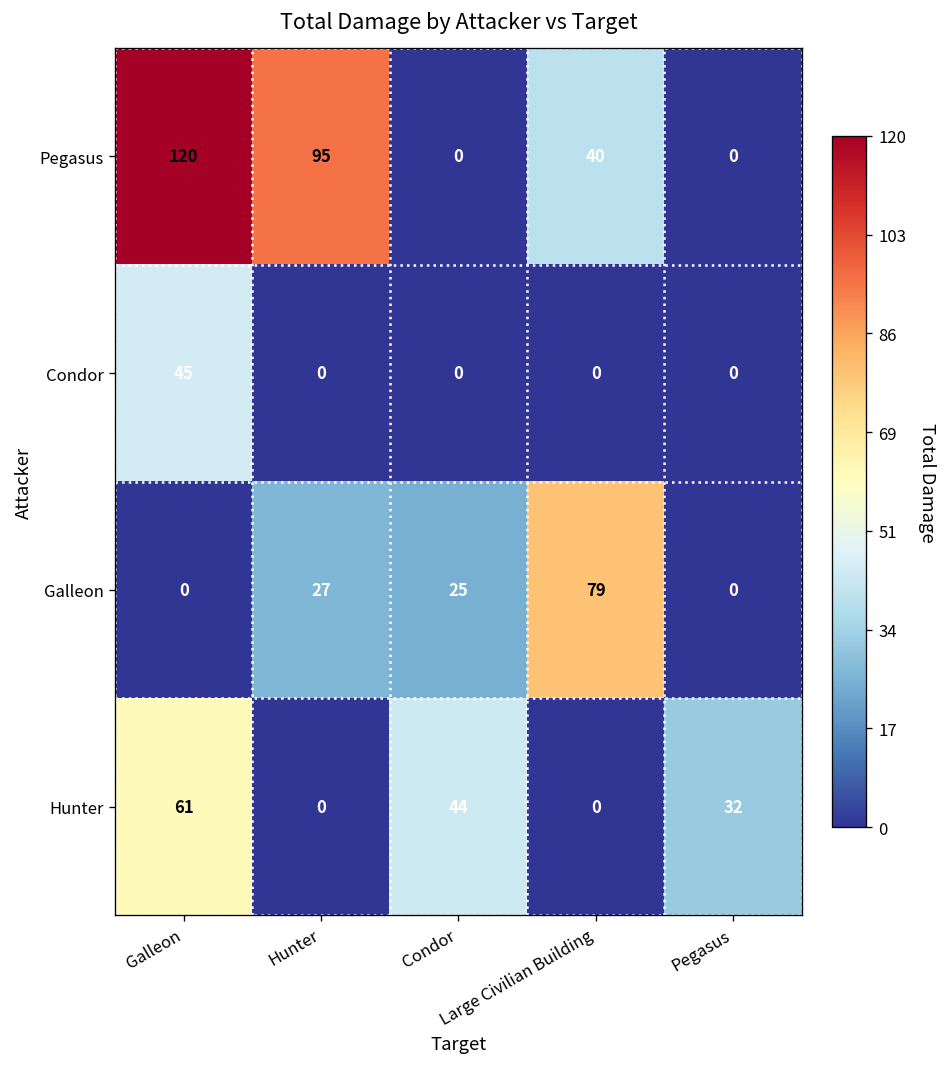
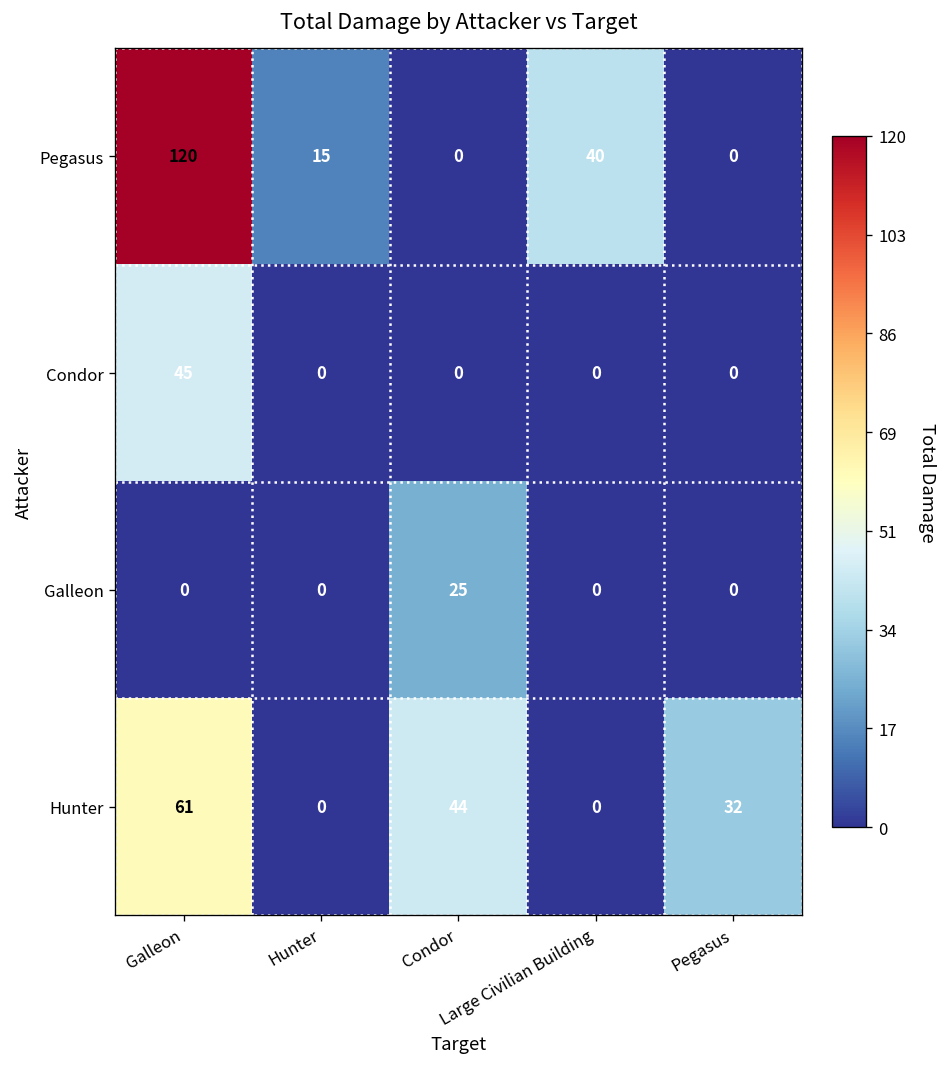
  {
    "Pegasus": {
      "Galleon": 120,
-     "Hunter": 95,
+     "Hunter": 15,
      "Condor": 0,
      "Large Civilian Building": 40,
      "Pegasus": 0
    },
    "Condor": {
      "Hunter": 0,
      "Condor": 0,
      "Large Civilian Building": 0,
      "Pegasus": 0
    },
    "Galleon": {
      "Galleon": 0,
-     "Hunter": 27,
+     "Hunter": 0,
      "Condor": 25,
-     "Large Civilian Building": 79,
+     "Large Civilian Building": 0,
      "Pegasus": 0
    },
    "Hunter": {
      "Galleon": 61,
      "Hunter": 0,
      "Condor": 44,
      "Large Civilian Building": 0,
      "Pegasus": 32
    }
  }
